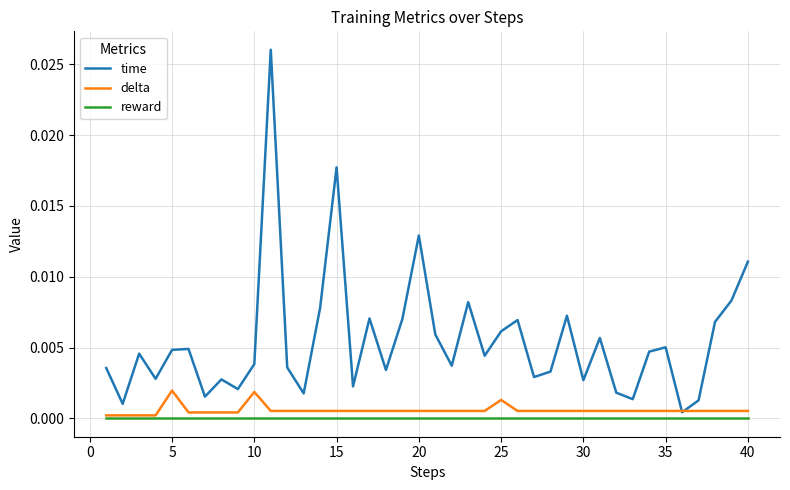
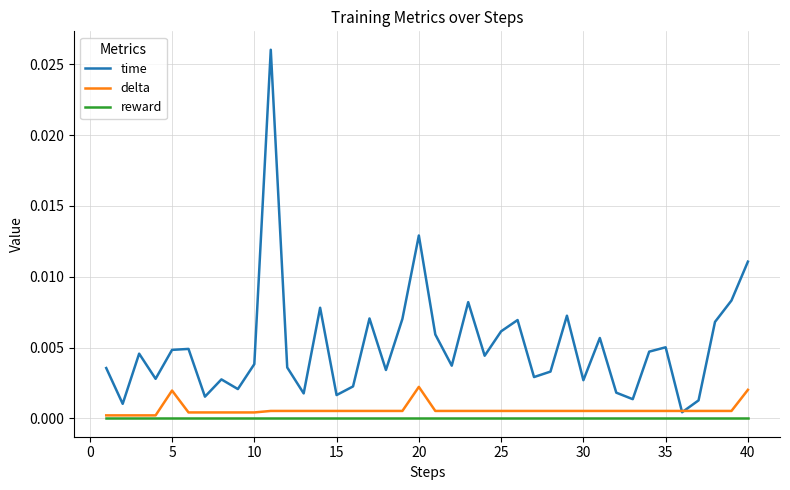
  {
    "time": {
      "5": 0.0048,
      "10": 0.0038,
-     "15": 0.0177,
+     "15": 0.0016,
      "20": 0.0129,
      "25": 0.0061,
      "30": 0.0027,
      "35": 0.0050,
      "40": 0.0111
    },
    "delta": {
      "5": 0.0020,
-     "10": 0.0019,
+     "10": 0.0004,
      "15": 0.0005,
-     "20": 0.0005,
-     "25": 0.0013,
+     "20": 0.0022,
+     "25": 0.0005,
      "30": 0.0005,
      "35": 0.0005,
-     "40": 0.0005
+     "40": 0.0020
    },
    "reward": {
      "5": 0.0000,
      "10": 0.0000,
      "15": 0.0000,
      "20": 0.0000,
      "25": 0.0000,
      "30": 0.0000,
      "35": 0.0000,
      "40": 0.0000
    }
  }
